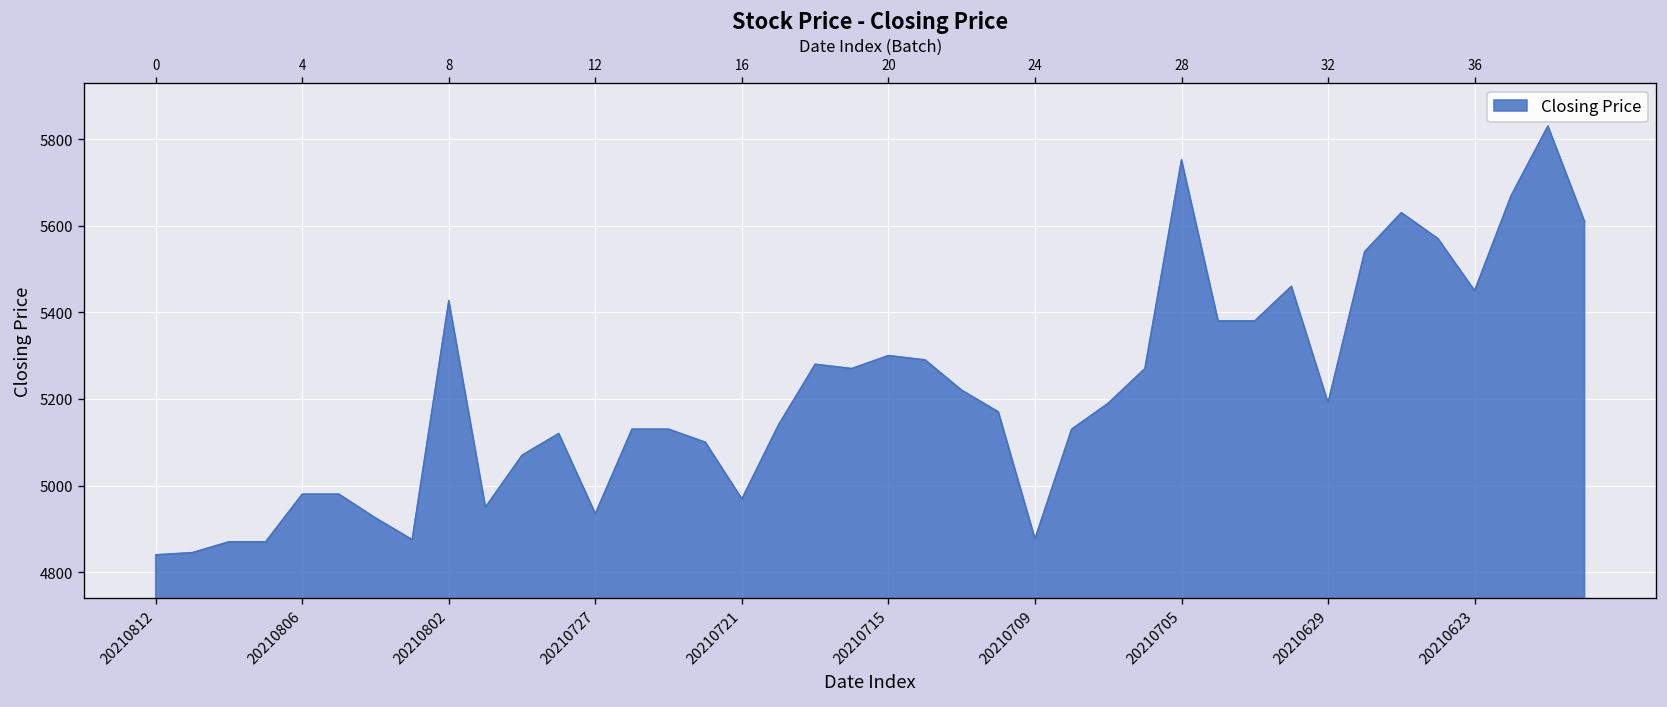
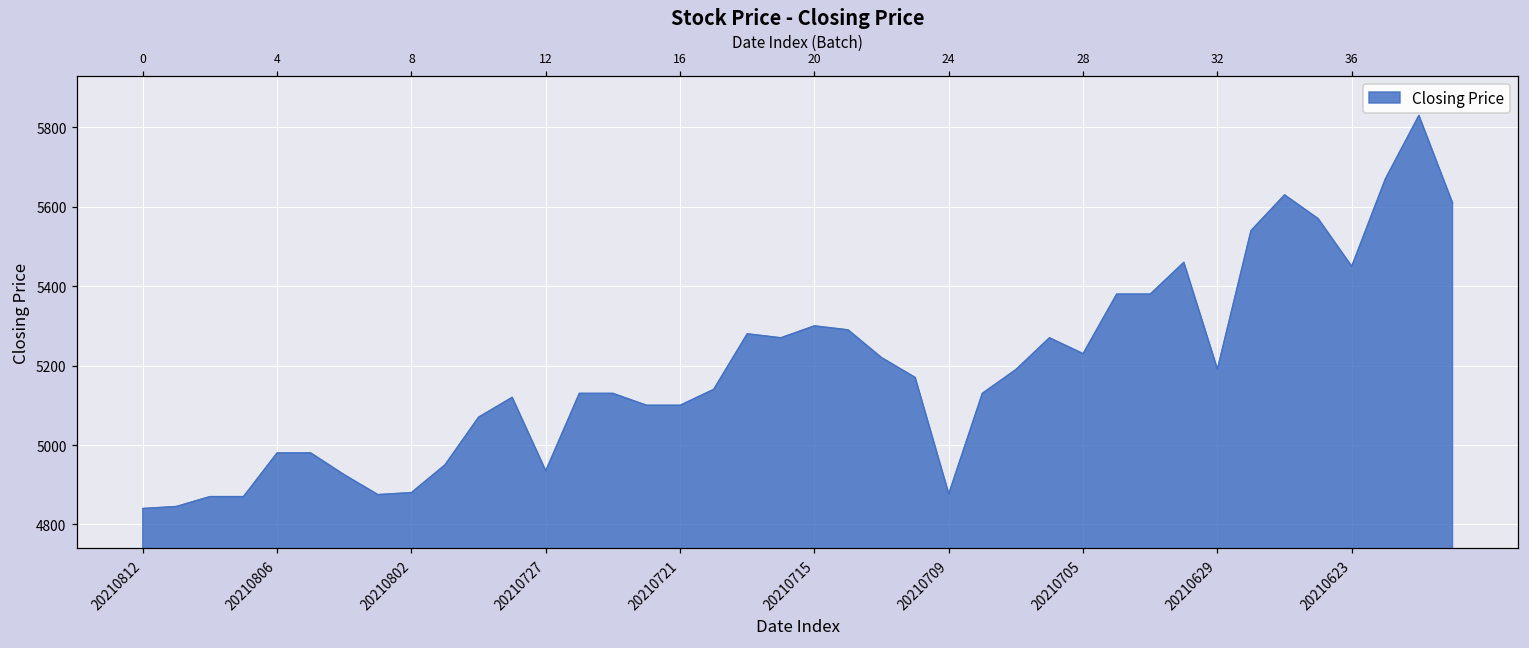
  {
    "20210812": 4840,
    "20210806": 4980,
-   "20210802": 5430,
+   "20210802": 4880,
    "20210727": 4940,
-   "20210721": 4970,
+   "20210721": 5100,
    "20210715": 5300,
    "20210709": 4880,
-   "20210705": 5750,
+   "20210705": 5230,
    "20210629": 5190,
    "20210623": 5450
  }
